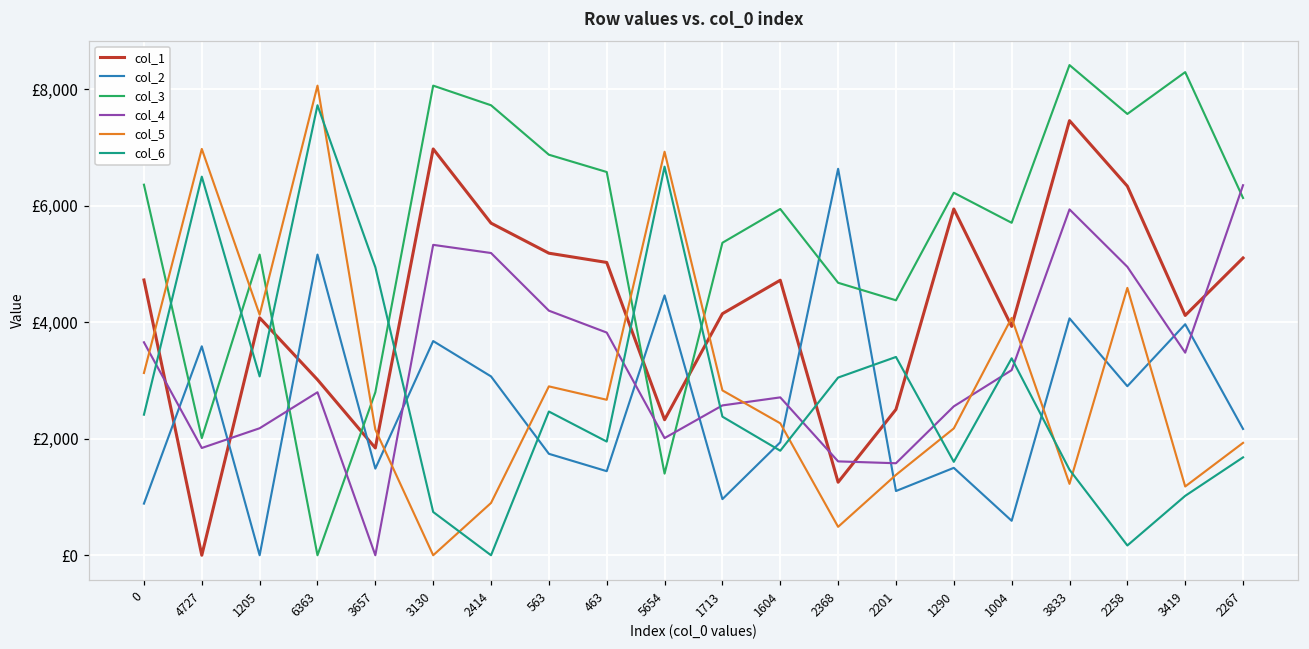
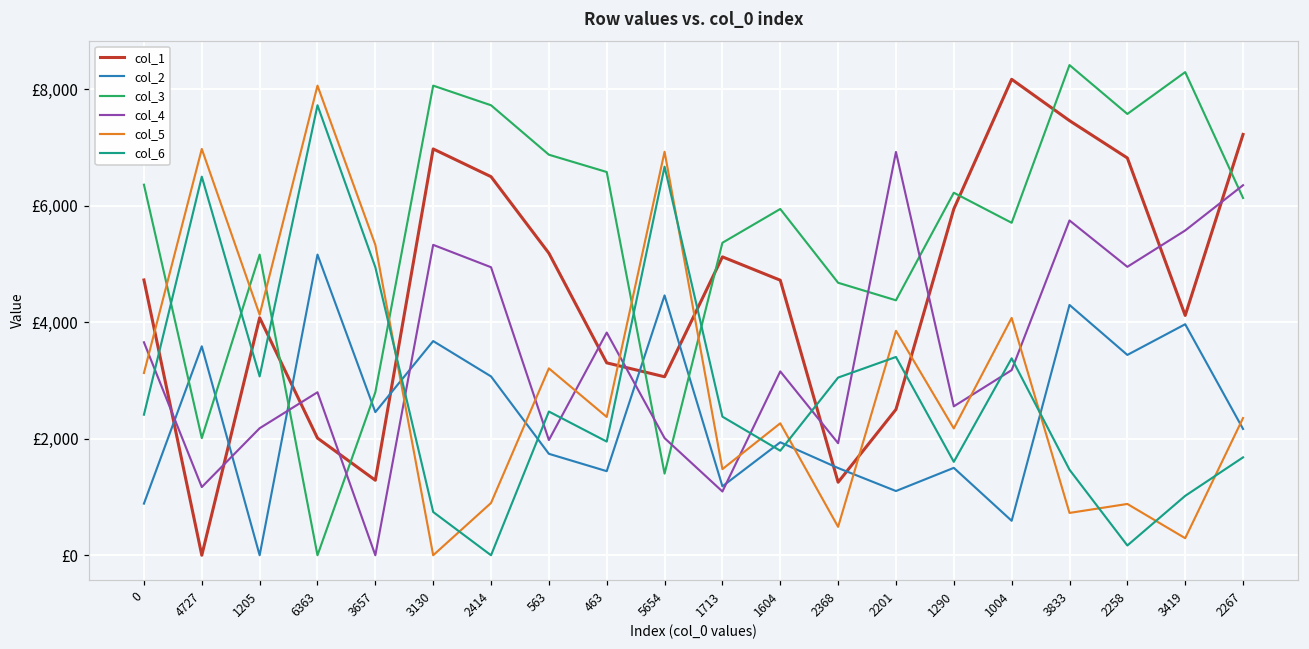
  {
    "col_1": {
      "0": "£4,700",
      "4727": "£0",
      "1205": "£4,100",
-     "6363": "£3,000",
-     "3657": "£1,800",
+     "6363": "£2,000",
+     "3657": "£1,300",
      "3130": "£7,000",
-     "2414": "£5,700",
+     "2414": "£6,500",
      "563": "£5,200",
-     "463": "£5,000",
-     "5654": "£2,300",
-     "1713": "£4,100",
+     "463": "£3,300",
+     "5654": "£3,100",
+     "1713": "£5,100",
      "1604": "£4,700",
      "2368": "£1,300",
      "2201": "£2,500",
      "1290": "£5,900",
-     "1004": "£3,900",
+     "1004": "£8,200",
      "3833": "£7,500",
-     "2258": "£6,300",
+     "2258": "£6,800",
      "3419": "£4,100",
-     "2267": "£5,100"
+     "2267": "£7,200"
    },
    "col_2": {
      "0": "£900",
      "4727": "£3,600",
      "1205": "£0",
      "6363": "£5,200",
-     "3657": "£1,500",
+     "3657": "£2,500",
      "3130": "£3,700",
      "2414": "£3,100",
      "563": "£1,700",
      "463": "£1,400",
      "5654": "£4,500",
-     "1713": "£1,000",
+     "1713": "£1,200",
      "1604": "£1,900",
-     "2368": "£6,600",
+     "2368": "£1,500",
      "2201": "£1,100",
      "1290": "£1,500",
      "1004": "£600",
-     "3833": "£4,100",
-     "2258": "£2,900",
+     "3833": "£4,300",
+     "2258": "£3,400",
      "3419": "£4,000",
      "2267": "£2,200"
    },
    "col_4": {
      "0": "£3,700",
-     "4727": "£1,800",
+     "4727": "£1,200",
      "1205": "£2,200",
      "6363": "£2,800",
      "3657": "£0",
      "3130": "£5,300",
-     "2414": "£5,200",
-     "563": "£4,200",
+     "2414": "£4,900",
+     "563": "£2,000",
      "463": "£3,800",
      "5654": "£2,000",
-     "1713": "£2,600",
-     "1604": "£2,700",
-     "2368": "£1,600",
-     "2201": "£1,600",
+     "1713": "£1,100",
+     "1604": "£3,200",
+     "2368": "£1,900",
+     "2201": "£6,900",
      "1290": "£2,600",
      "1004": "£3,200",
-     "3833": "£5,900",
+     "3833": "£5,700",
      "2258": "£5,000",
-     "3419": "£3,500",
+     "3419": "£5,600",
      "2267": "£6,400"
    },
    "col_5": {
      "0": "£3,100",
      "4727": "£7,000",
      "1205": "£4,100",
      "6363": "£8,100",
-     "3657": "£2,200",
+     "3657": "£5,300",
      "3130": "£0",
      "2414": "£900",
-     "563": "£2,900",
-     "463": "£2,700",
+     "563": "£3,200",
+     "463": "£2,400",
      "5654": "£6,900",
-     "1713": "£2,800",
+     "1713": "£1,500",
      "1604": "£2,300",
      "2368": "£500",
-     "2201": "£1,400",
+     "2201": "£3,900",
      "1290": "£2,200",
      "1004": "£4,100",
-     "3833": "£1,200",
-     "2258": "£4,600",
-     "3419": "£1,200",
-     "2267": "£1,900"
+     "3833": "£700",
+     "2258": "£900",
+     "3419": "£300",
+     "2267": "£2,400"
    }
  }
